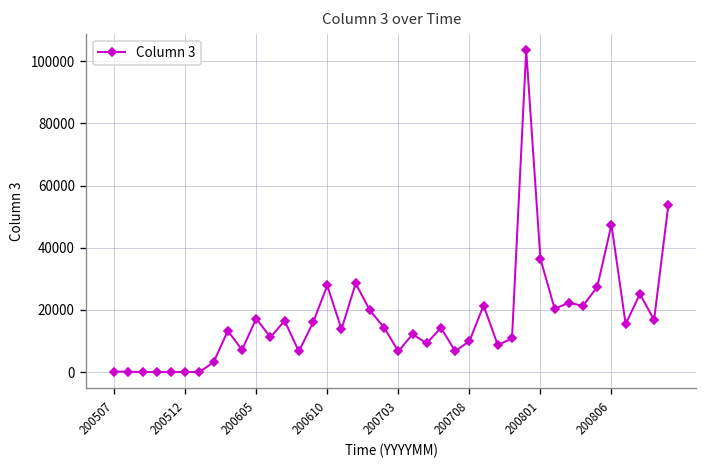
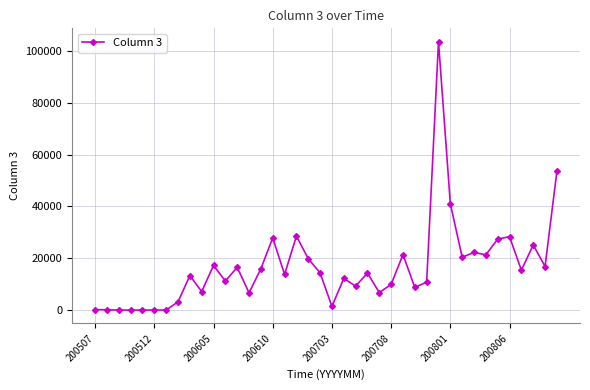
  {
    "200507": 0,
    "200512": 0,
    "200605": 17000,
    "200610": 28000,
-   "200703": 7000,
+   "200703": 1000,
    "200708": 10000,
-   "200801": 36000,
-   "200806": 47000
+   "200801": 41000,
+   "200806": 28000
  }
